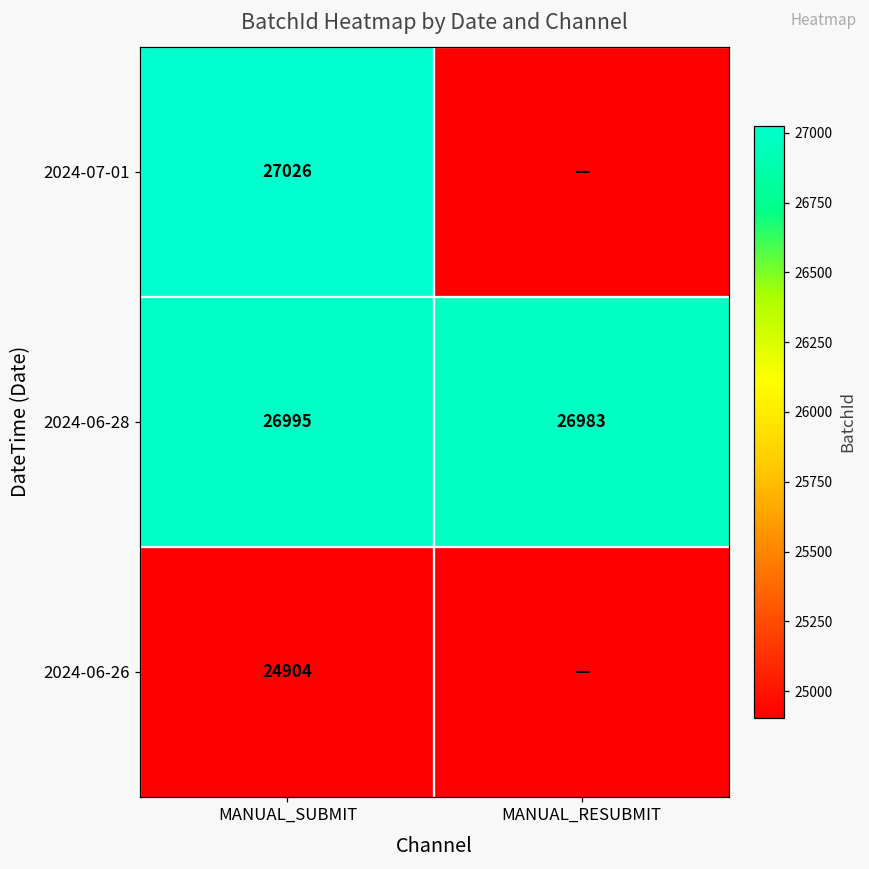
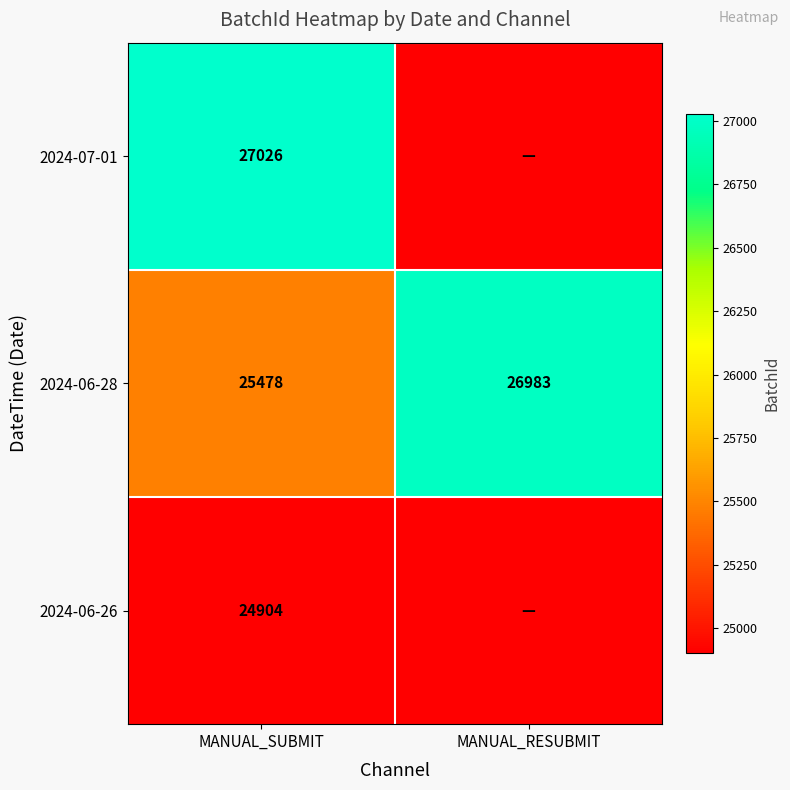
  {
    "2024-07-01": {
      "MANUAL_SUBMIT": 27026
    },
    "2024-06-28": {
-     "MANUAL_SUBMIT": 26995,
+     "MANUAL_SUBMIT": 25478,
      "MANUAL_RESUBMIT": 26983
    },
    "2024-06-26": {
      "MANUAL_SUBMIT": 24904
    }
  }
